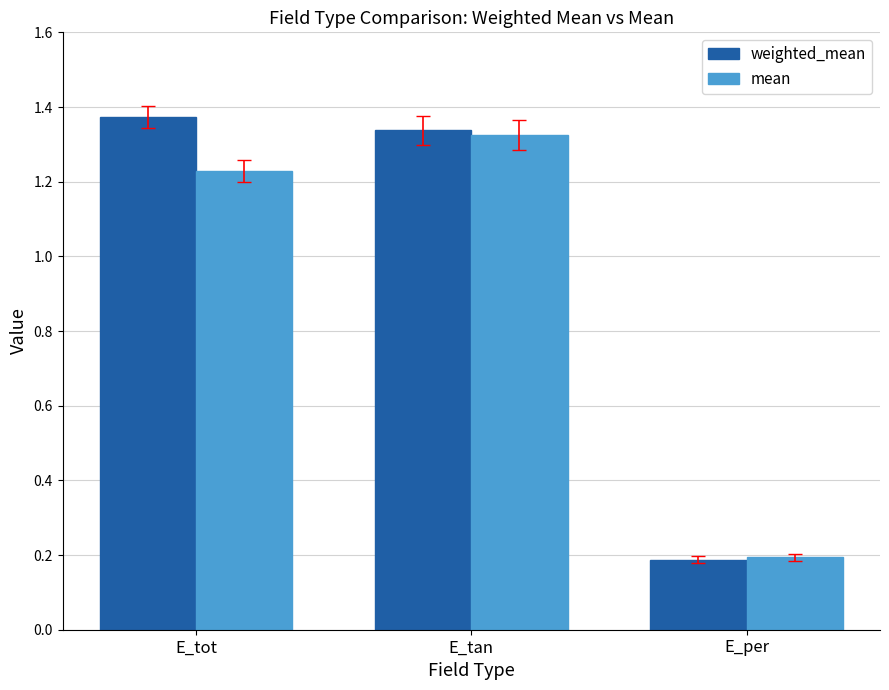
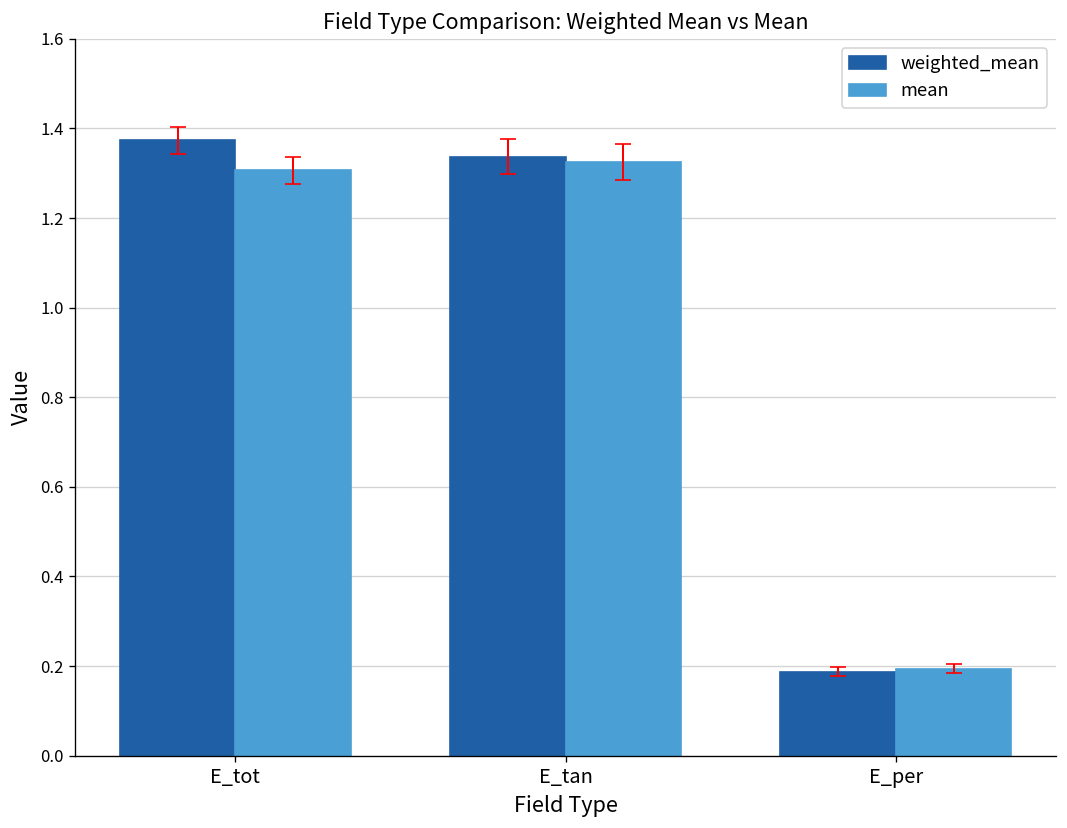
  {
    "mean": {
-     "E_tot": 1.23,
+     "E_tot": 1.31,
      "E_tan": 1.32,
      "E_per": 0.19
    }
  }
